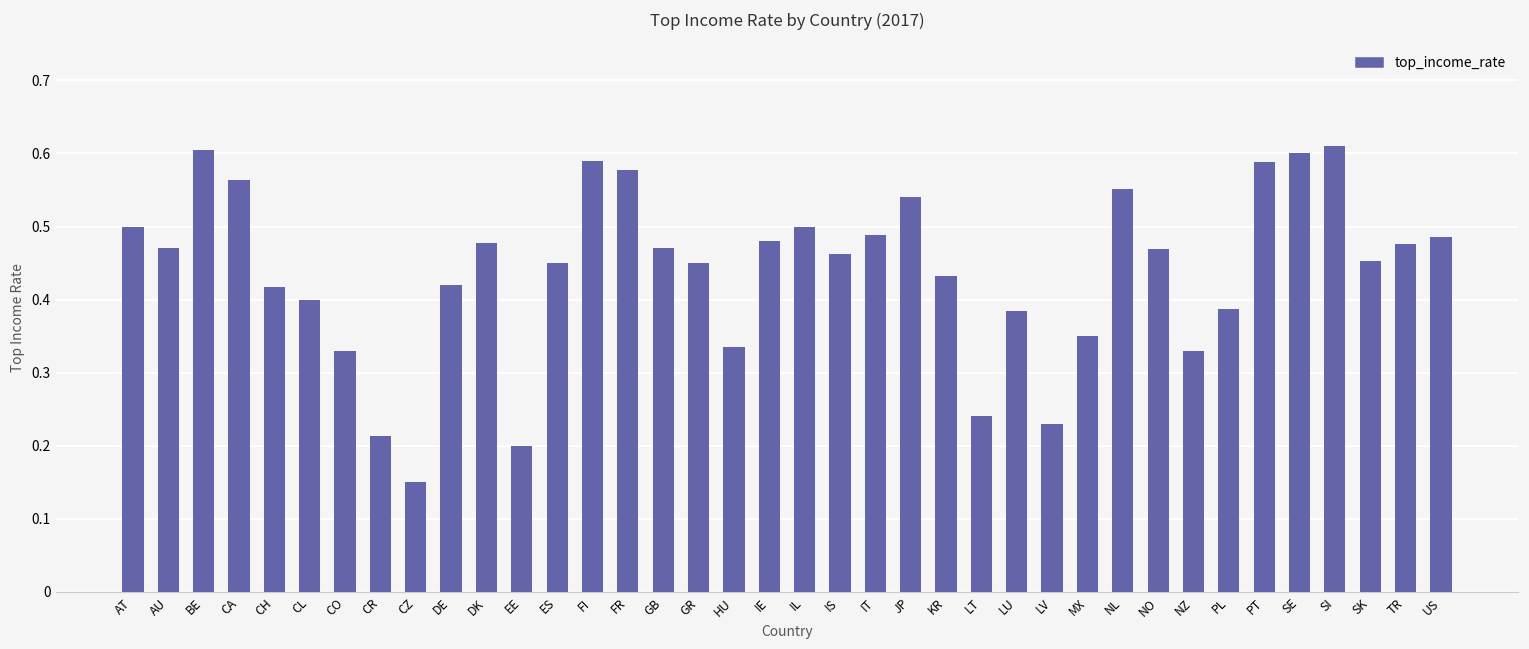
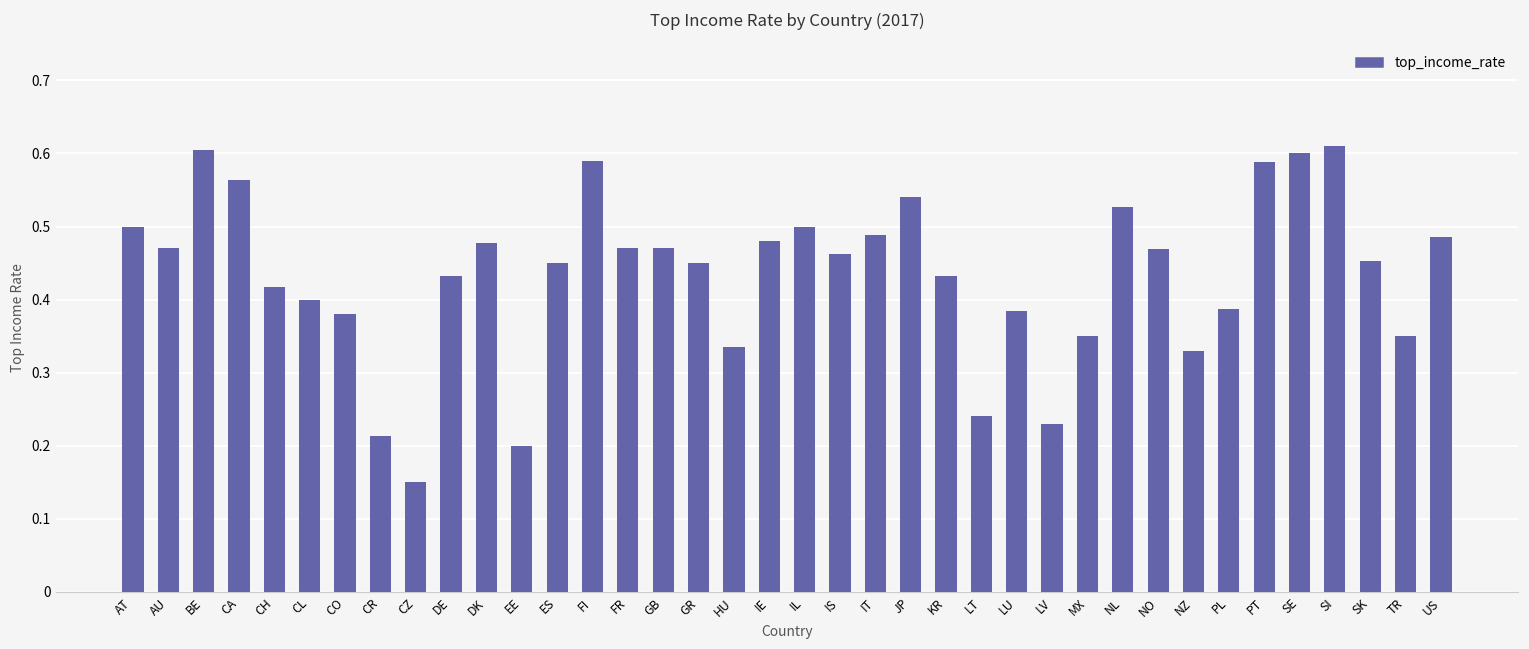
  {
    "AT": 0.50,
    "AU": 0.47,
    "BE": 0.61,
    "CA": 0.56,
    "CH": 0.42,
    "CL": 0.40,
-   "CO": 0.33,
+   "CO": 0.38,
    "CR": 0.21,
    "CZ": 0.15,
-   "DE": 0.42,
+   "DE": 0.43,
    "DK": 0.48,
    "EE": 0.20,
    "ES": 0.45,
    "FI": 0.59,
-   "FR": 0.58,
+   "FR": 0.47,
    "GB": 0.47,
    "GR": 0.45,
    "HU": 0.34,
    "IE": 0.48,
    "IL": 0.50,
    "IS": 0.46,
    "IT": 0.49,
    "JP": 0.54,
    "KR": 0.43,
    "LT": 0.24,
    "LU": 0.39,
    "LV": 0.23,
    "MX": 0.35,
-   "NL": 0.55,
+   "NL": 0.53,
    "NO": 0.47,
    "NZ": 0.33,
    "PL": 0.39,
    "PT": 0.59,
    "SE": 0.60,
    "SI": 0.61,
    "SK": 0.45,
-   "TR": 0.48,
+   "TR": 0.35,
    "US": 0.49
  }
